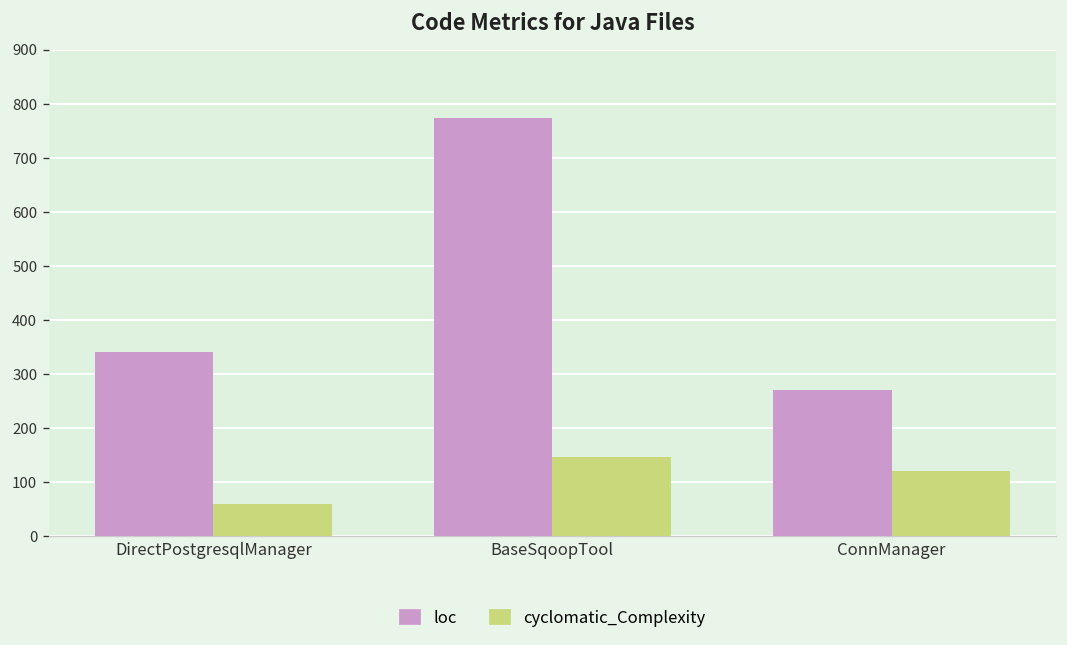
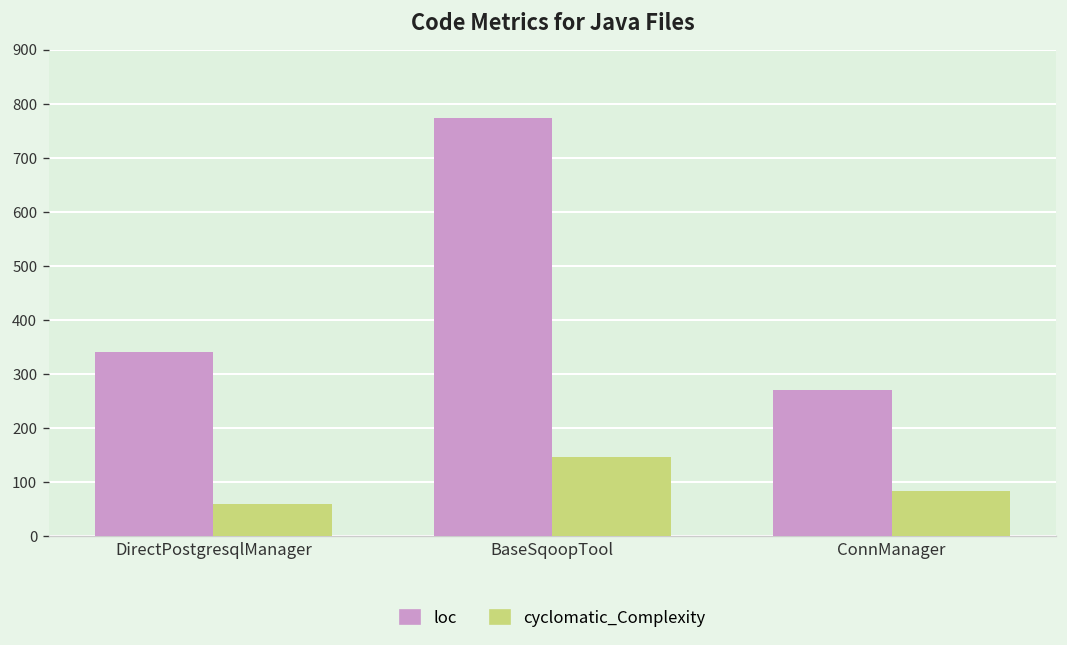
  {
    "loc": {
      "DirectPostgresqlManager": 340,
      "BaseSqoopTool": 770,
      "ConnManager": 270
    },
    "cyclomatic_Complexity": {
      "DirectPostgresqlManager": 60,
      "BaseSqoopTool": 150,
-     "ConnManager": 120
+     "ConnManager": 80
    }
  }
